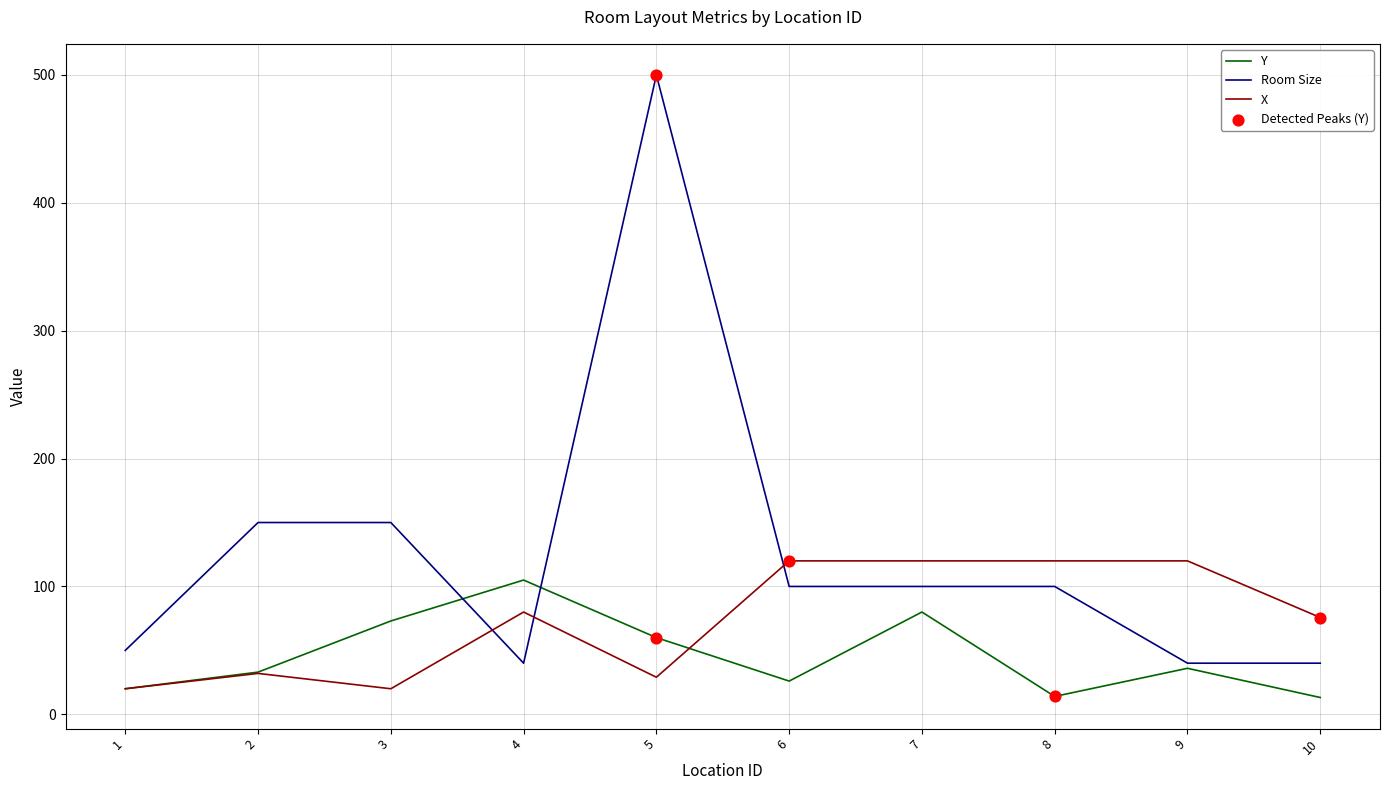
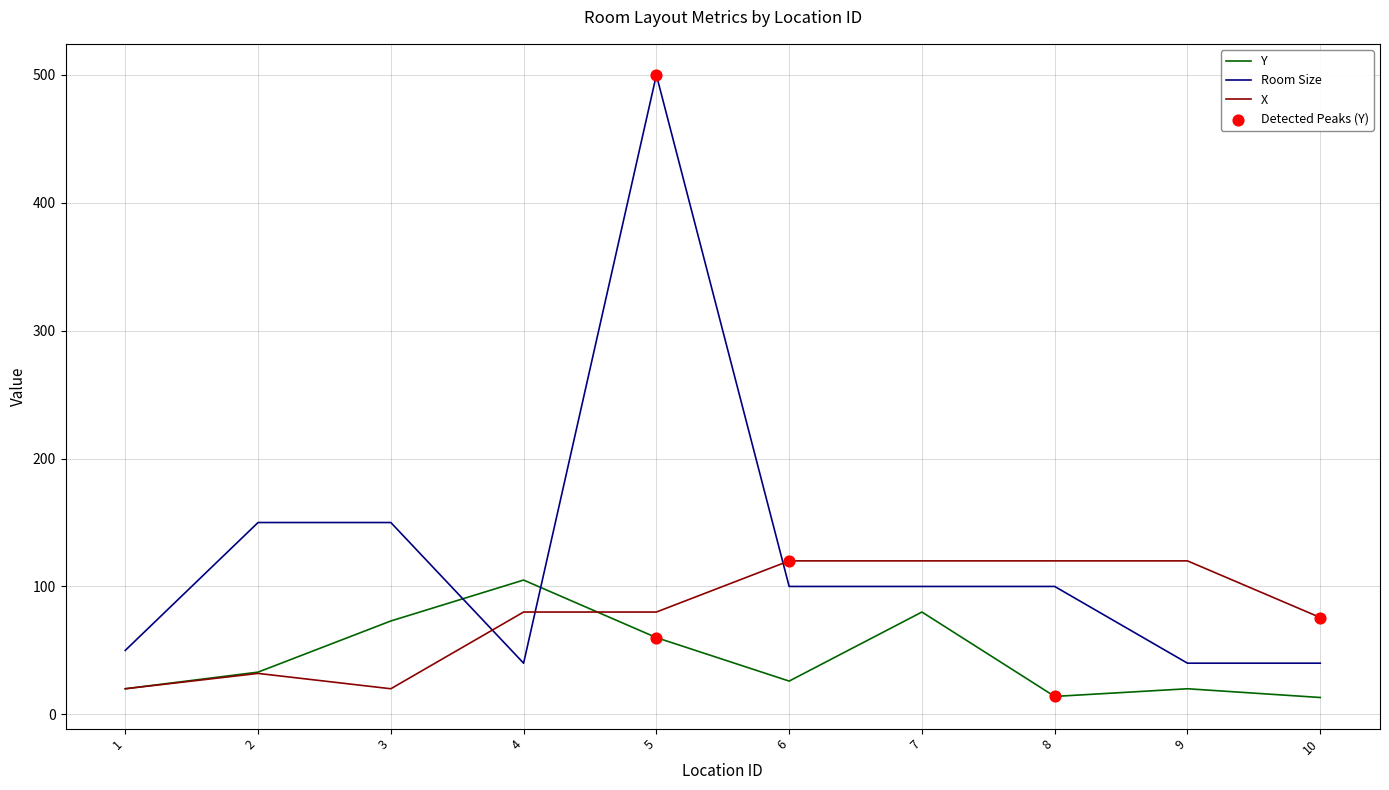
  {
    "Y": {
      "3": 73,
      "4": 105,
      "6": 26,
      "7": 80,
-     "9": 36,
+     "9": 20,
      "10": 13
    },
    "Room Size": {
      "1": 50,
      "2": 150,
      "3": 150,
      "4": 40,
      "6": 100,
      "7": 100,
      "8": 100,
      "9": 40,
      "10": 40
    },
    "X": {
      "3": 20,
      "4": 80,
-     "5": 29,
+     "5": 80,
      "7": 120,
      "8": 120,
      "9": 120
    }
  }
